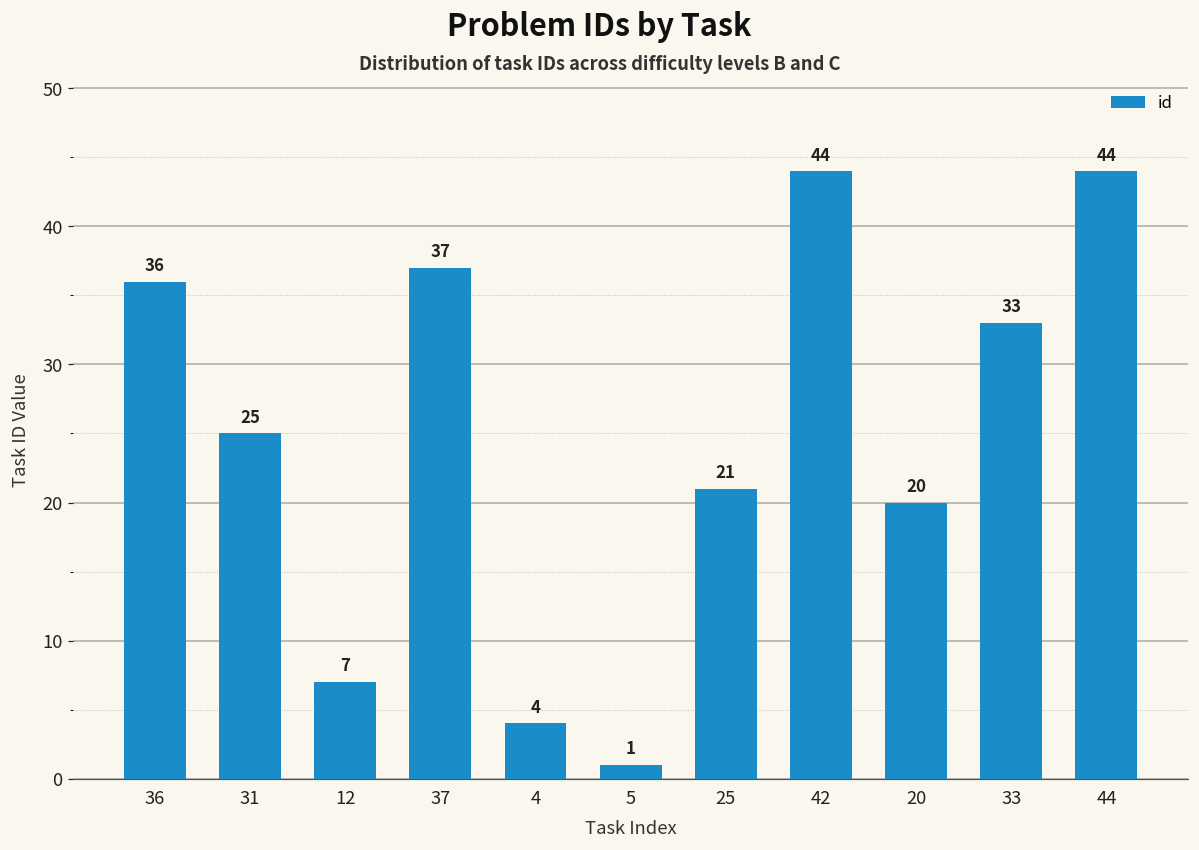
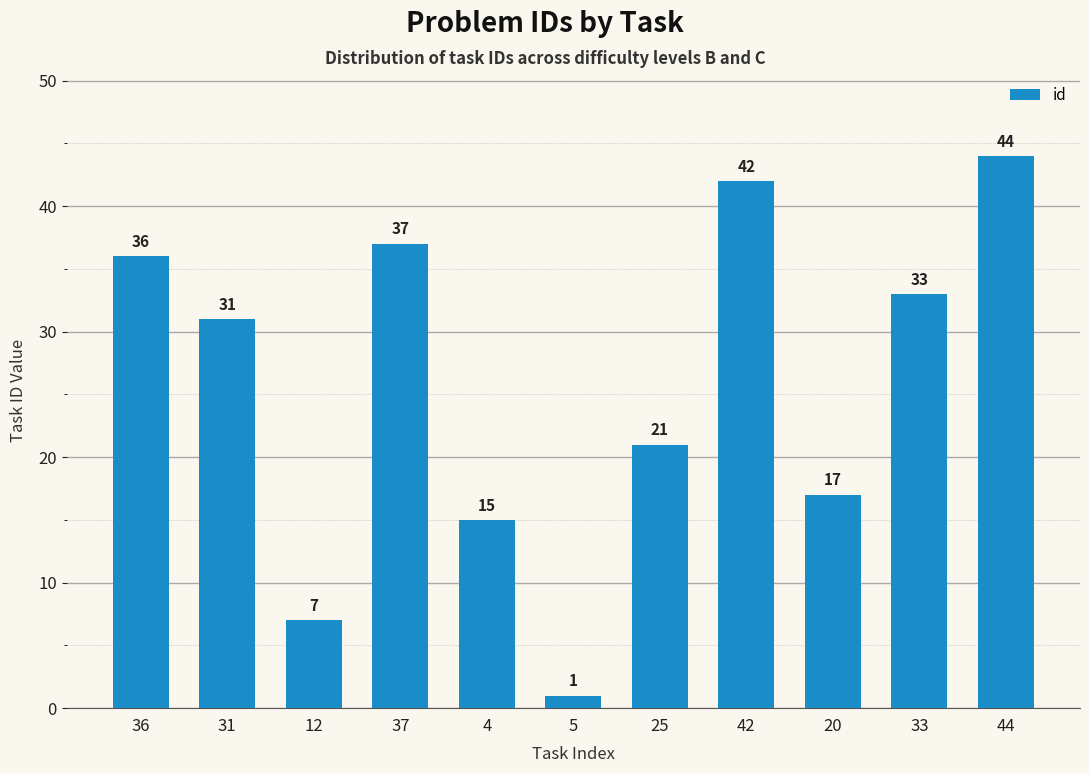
  {
    "36": 36,
-   "31": 25,
+   "31": 31,
    "12": 7,
    "37": 37,
-   "4": 4,
+   "4": 15,
    "5": 1,
    "25": 21,
-   "42": 44,
-   "20": 20,
+   "42": 42,
+   "20": 17,
    "33": 33,
    "44": 44
  }
